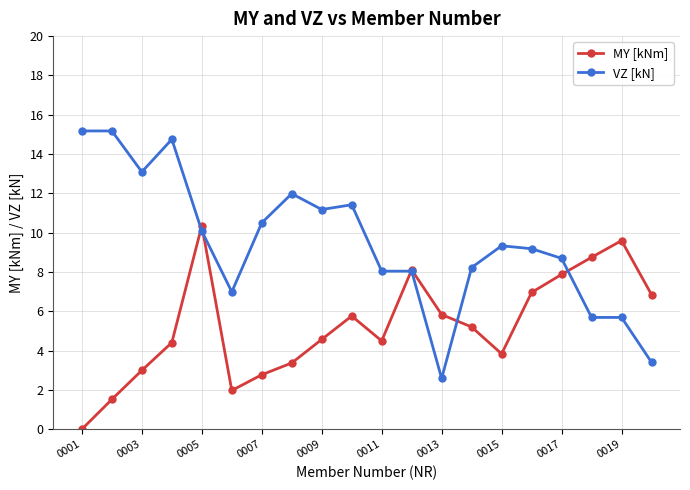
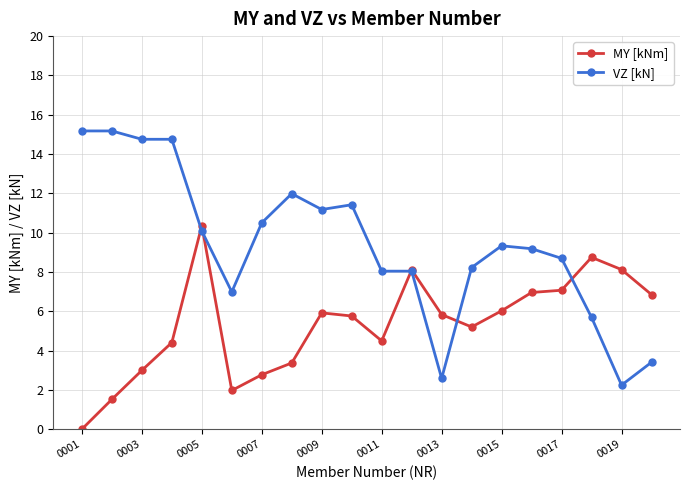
  {
    "MY [kNm]": {
      "0001": 0.0,
      "0003": 3.0,
      "0005": 10.4,
      "0007": 2.8,
-     "0009": 4.6,
+     "0009": 5.9,
      "0011": 4.5,
      "0013": 5.8,
-     "0015": 3.8,
-     "0017": 7.9,
-     "0019": 9.6
+     "0015": 6.0,
+     "0017": 7.1,
+     "0019": 8.1
    },
    "VZ [kN]": {
      "0001": 15.2,
-     "0003": 13.1,
+     "0003": 14.8,
      "0005": 10.1,
      "0007": 10.5,
      "0009": 11.2,
      "0011": 8.0,
      "0013": 2.6,
      "0015": 9.3,
      "0017": 8.7,
-     "0019": 5.7
+     "0019": 2.2
    }
  }
